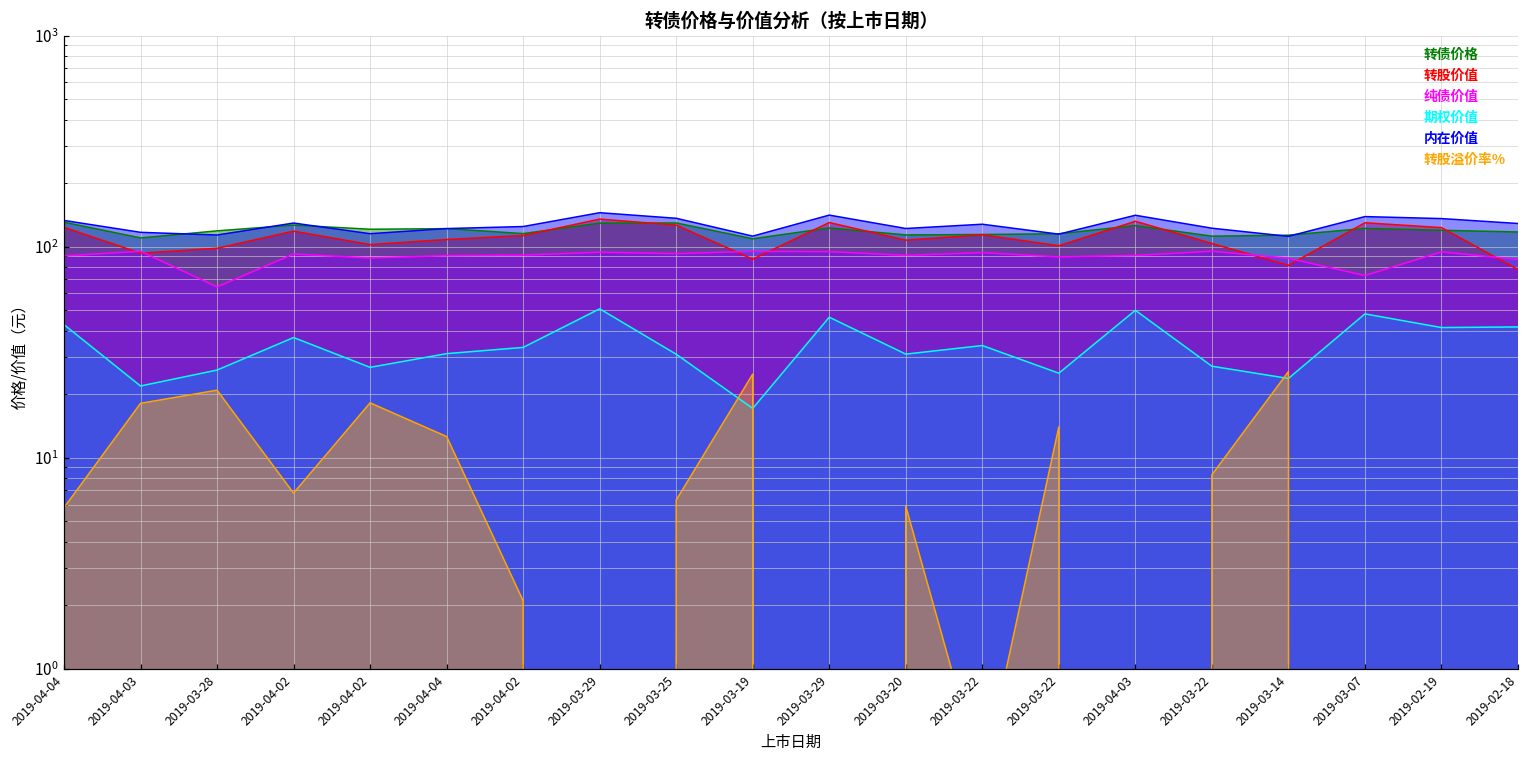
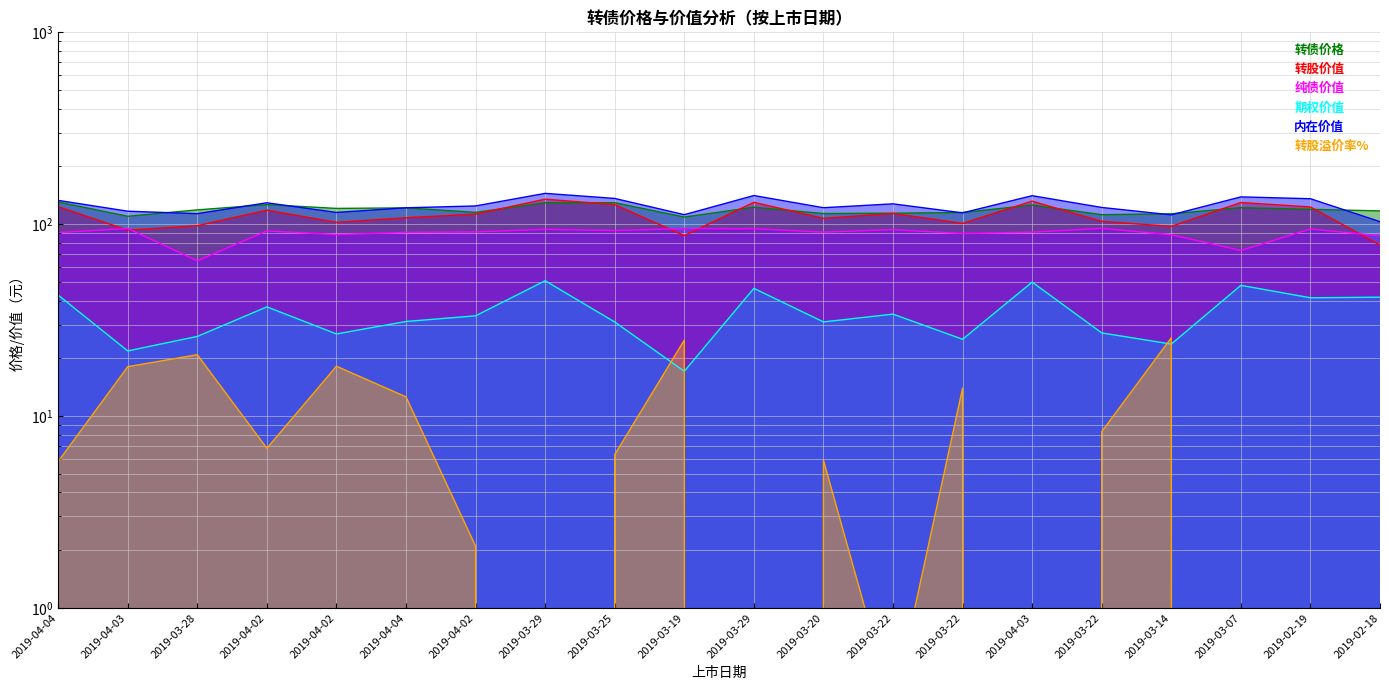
  {
    "转债价格": {
      "2019-03-28": 120,
      "2019-03-20": 110,
      "2019-03-07": 120,
      "2019-02-18": 120
    },
    "转股价值": {
      "2019-03-28": 100,
      "2019-03-19": 90,
      "2019-03-20": 110,
-     "2019-03-14": 82,
+     "2019-03-14": 100,
      "2019-03-07": 130,
      "2019-02-18": 78
    },
    "纯债价值": {
      "2019-03-28": 64,
      "2019-03-25": 90,
      "2019-03-19": 100,
      "2019-03-20": 90,
      "2019-03-14": 90,
      "2019-03-07": 73,
      "2019-02-19": 90,
      "2019-02-18": 90
    },
    "期权价值": {
      "2019-03-28": 26,
      "2019-03-25": 31,
      "2019-03-19": 17,
      "2019-03-20": 31,
      "2019-03-14": 24,
      "2019-03-07": 48,
      "2019-02-19": 41,
      "2019-02-18": 42
    },
    "内在价值": {
      "2019-03-28": 110,
      "2019-03-25": 140,
      "2019-03-20": 120,
      "2019-03-07": 140,
      "2019-02-19": 140,
-     "2019-02-18": 130
+     "2019-02-18": 100
    },
    "转股溢价率%": {
      "2019-03-28": 21,
      "2019-03-25": 6.3,
      "2019-03-19": 25,
      "2019-03-20": 6,
      "2019-03-14": 26
    }
  }
